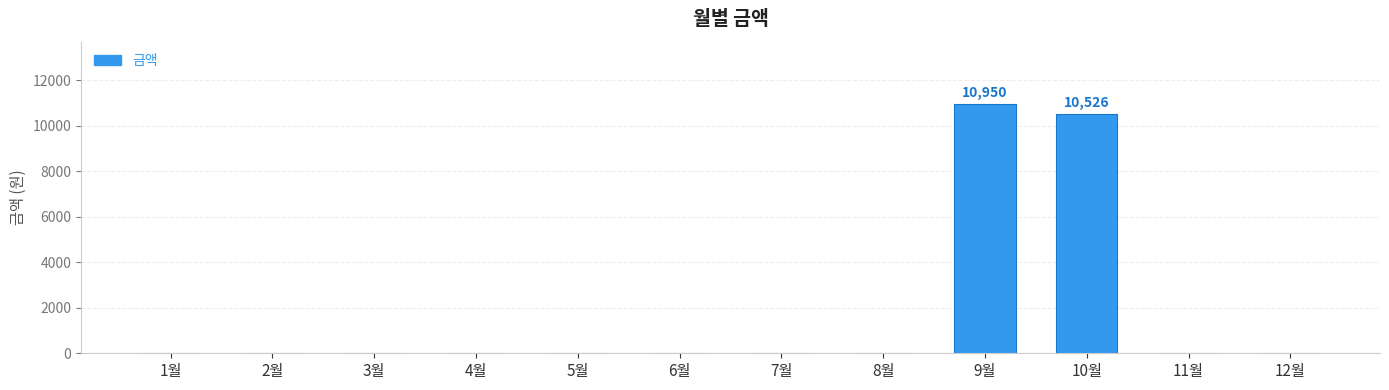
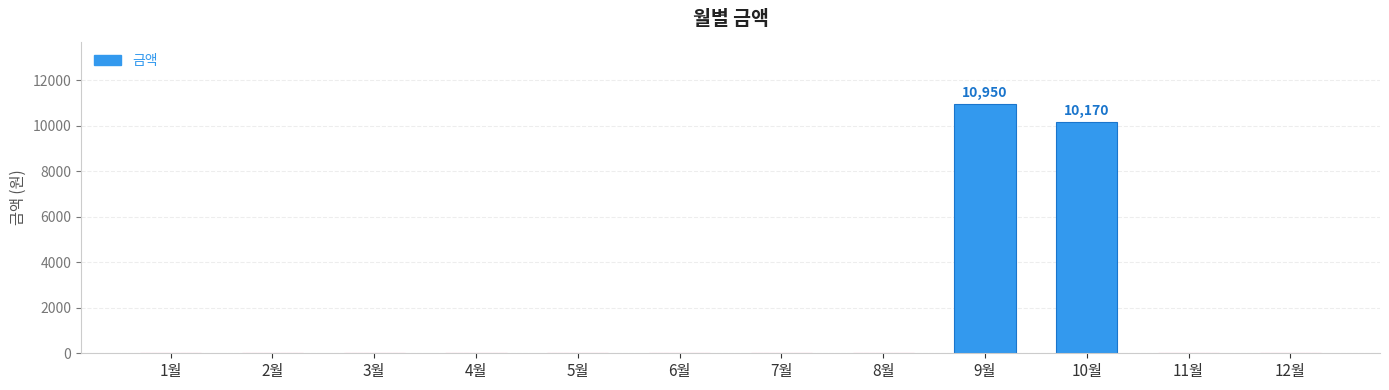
  {
    "9월": "10,950",
-   "10월": "10,526"
+   "10월": "10,170"
  }
